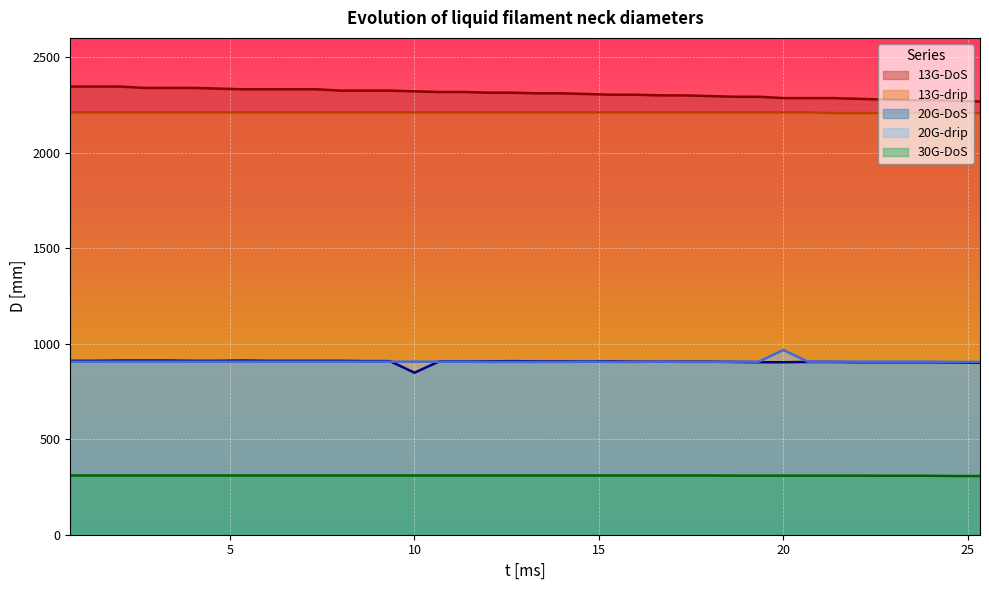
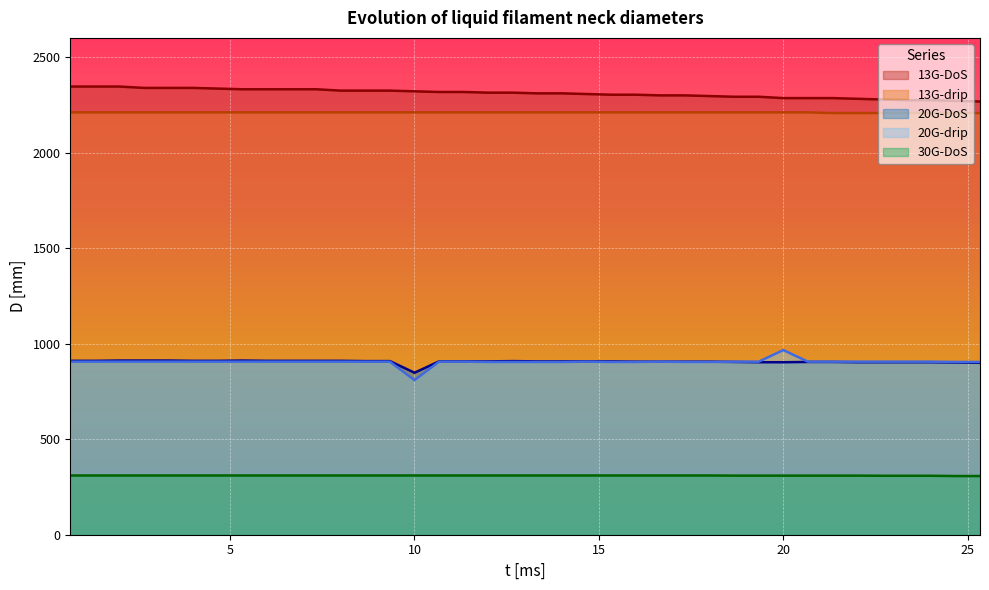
  {
    "20G-DoS": {
      "10": 850,
      "20": 900
    },
    "20G-drip": {
-     "10": 910,
+     "10": 810,
      "20": 970
    },
    "30G-DoS": {
      "10": 310,
      "20": 310
    }
  }
